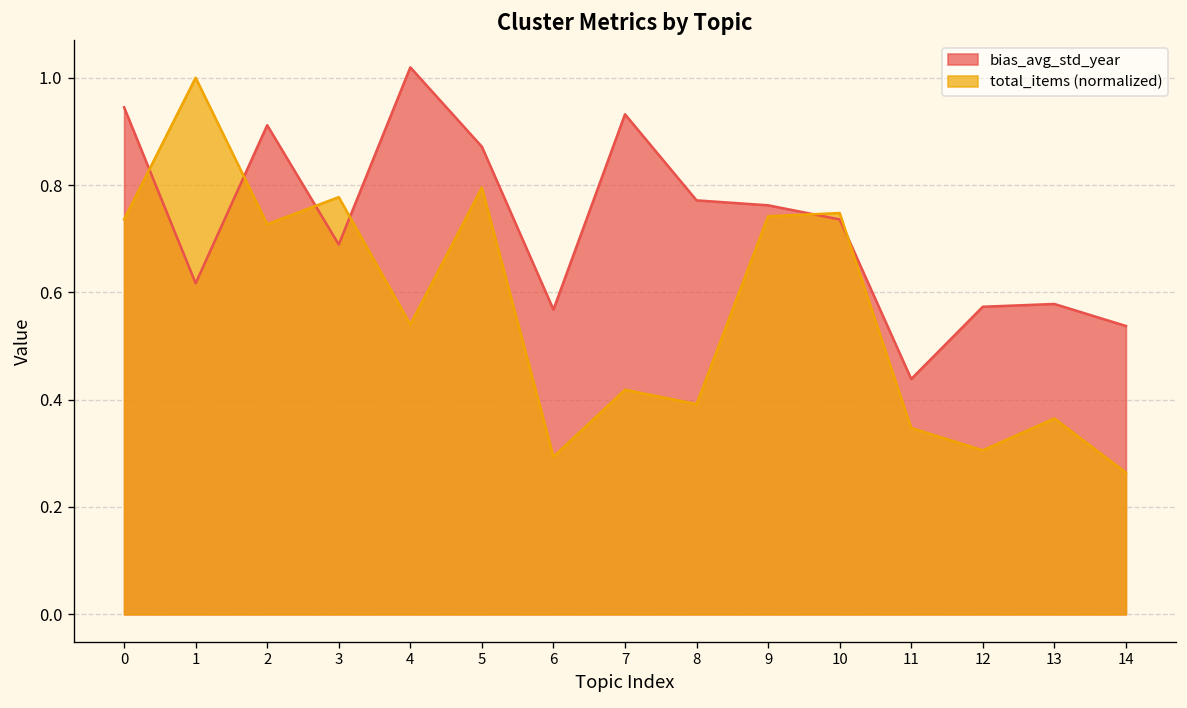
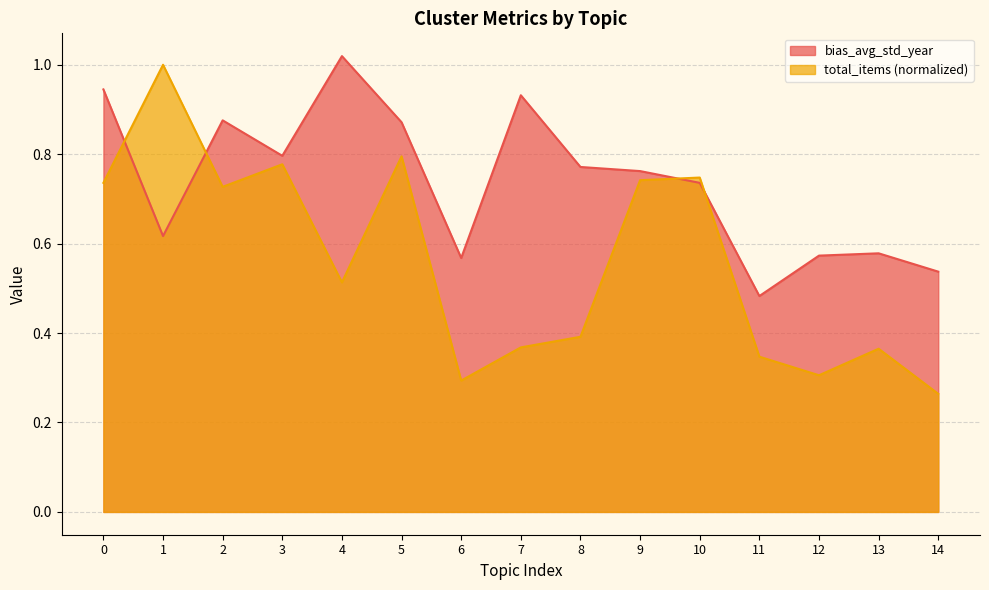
  {
    "bias_avg_std_year": {
      "0": 0.94,
      "1": 0.62,
-     "2": 0.91,
-     "3": 0.69,
+     "2": 0.88,
+     "3": 0.80,
      "4": 1.02,
      "5": 0.87,
      "6": 0.57,
      "7": 0.93,
      "8": 0.77,
      "9": 0.76,
      "10": 0.74,
-     "11": 0.44,
+     "11": 0.48,
      "12": 0.57,
      "13": 0.58,
      "14": 0.54
    },
    "total_items (normalized)": {
      "0": 0.74,
      "1": 1.00,
      "2": 0.73,
      "3": 0.78,
-     "4": 0.54,
+     "4": 0.51,
      "5": 0.80,
      "6": 0.29,
-     "7": 0.42,
+     "7": 0.37,
      "8": 0.39,
      "9": 0.74,
      "10": 0.75,
      "11": 0.35,
      "12": 0.31,
      "13": 0.36,
      "14": 0.26
    }
  }
